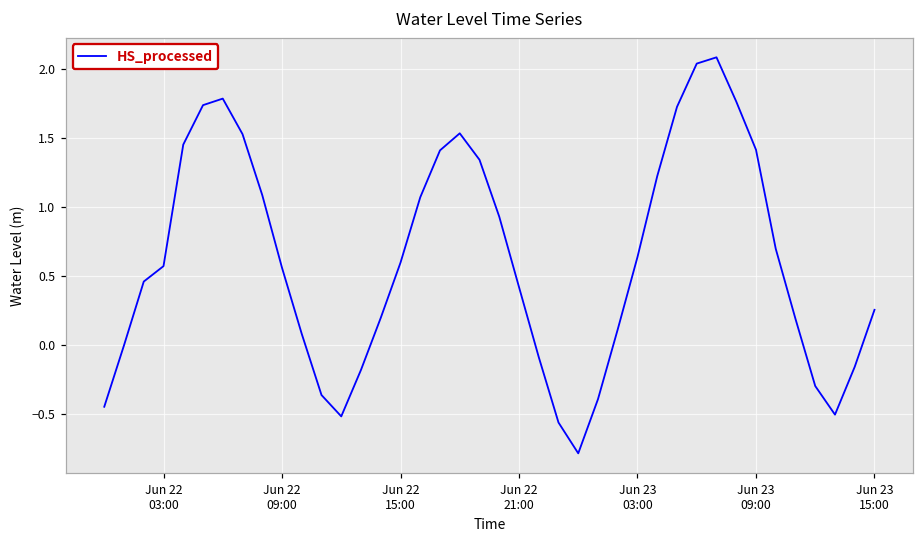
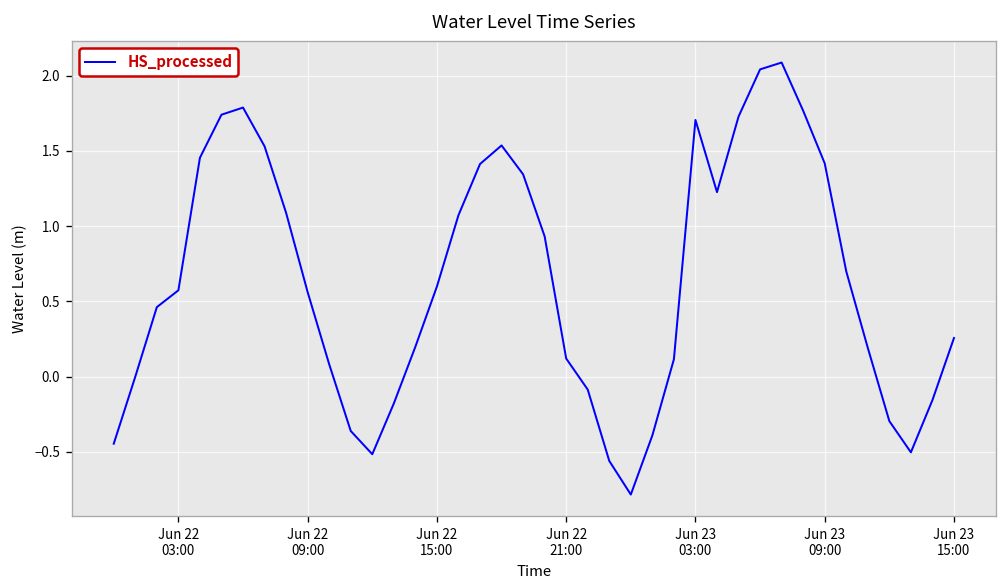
  {
    "Jun 22 03:00": 0.57,
    "Jun 22 09:00": 0.56,
    "Jun 22 15:00": 0.60,
-   "Jun 22 21:00": 0.42,
-   "Jun 23 03:00": 0.64,
+   "Jun 22 21:00": 0.12,
+   "Jun 23 03:00": 1.71,
    "Jun 23 09:00": 1.42,
    "Jun 23 15:00": 0.26
  }
